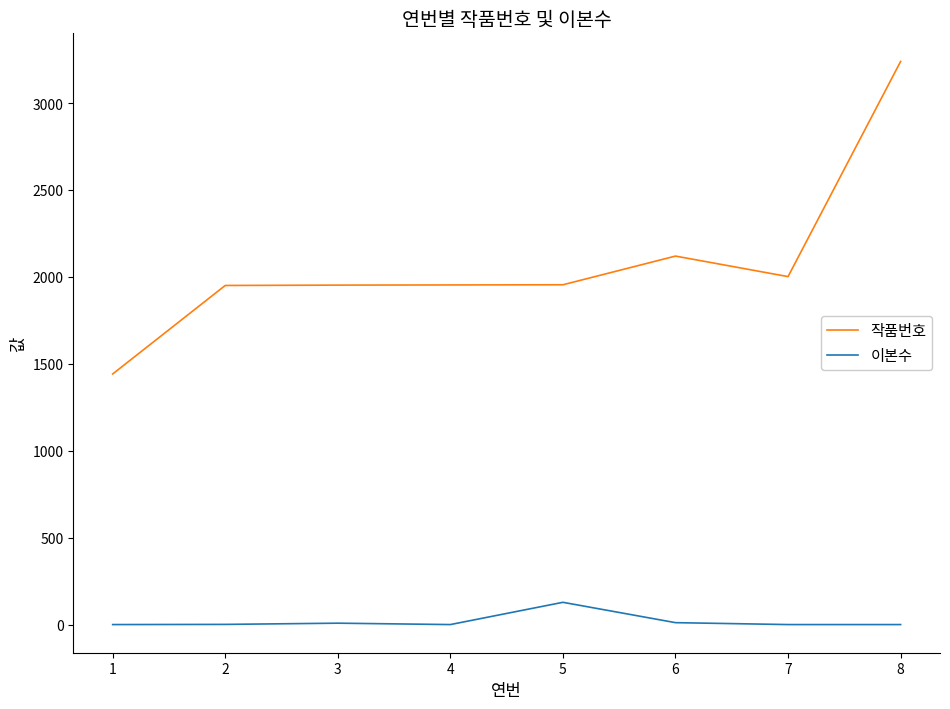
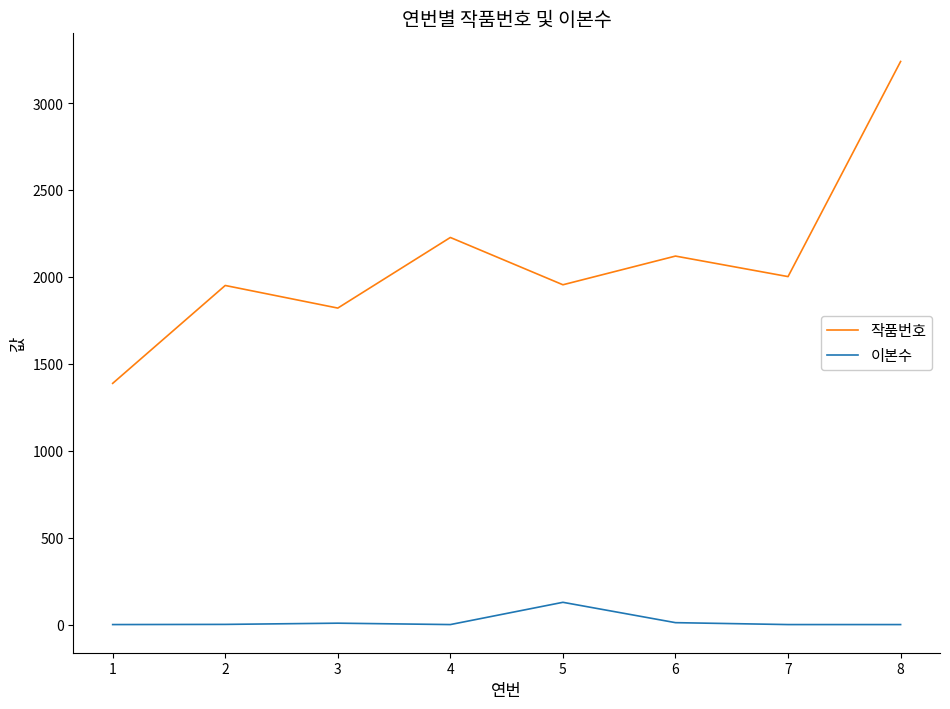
  {
    "작품번호": {
-     "1": 1440,
+     "1": 1390,
      "2": 1950,
-     "3": 1950,
-     "4": 1950,
+     "3": 1820,
+     "4": 2230,
      "5": 1960,
      "6": 2120,
      "7": 2000,
      "8": 3240
    },
    "이본수": {
      "1": 0,
      "2": 0,
      "3": 10,
      "4": 0,
      "5": 130,
      "6": 10,
      "7": 0,
      "8": 0
    }
  }
